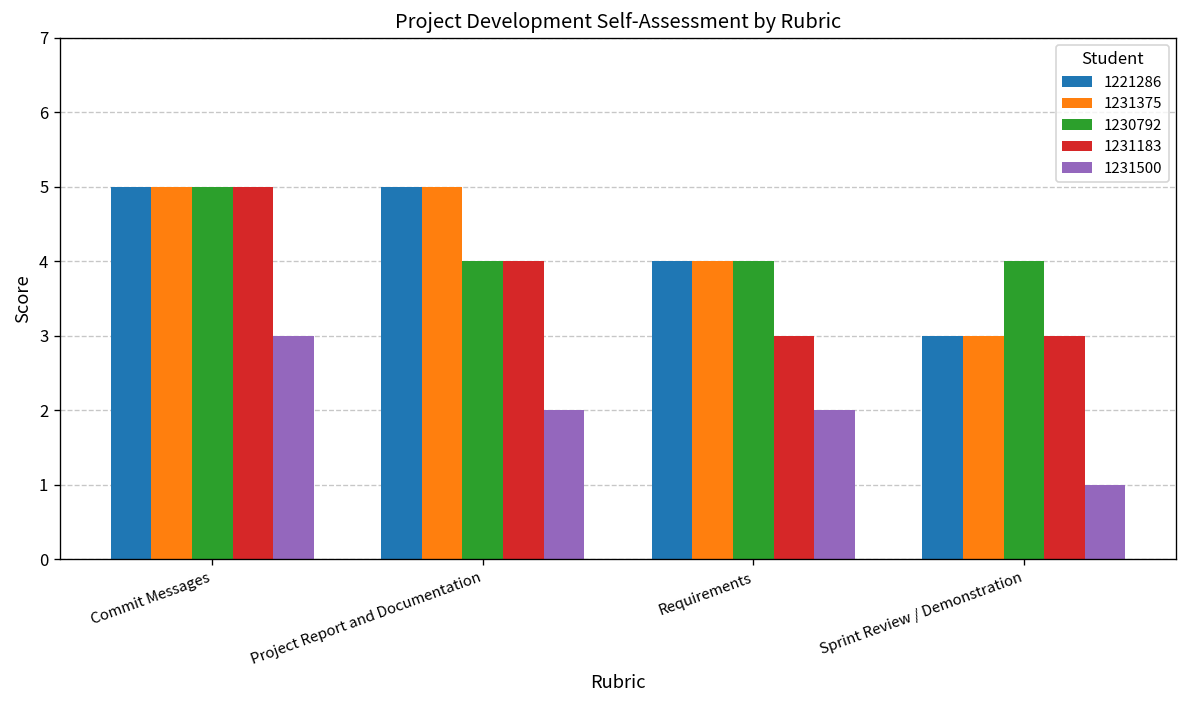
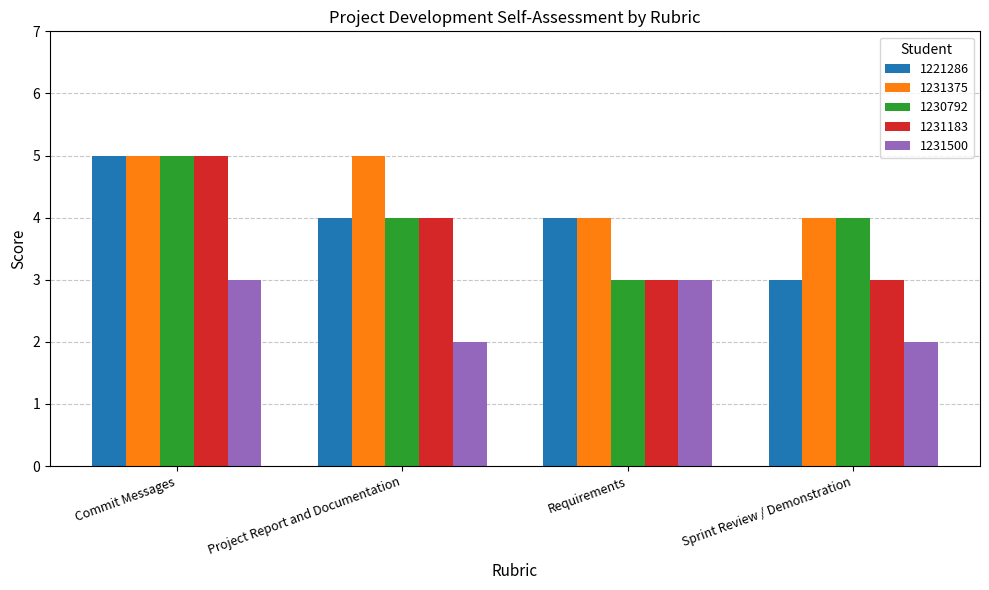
  {
    "1221286": {
      "Commit Messages": 5,
-     "Project Report and Documentation": 5,
+     "Project Report and Documentation": 4,
      "Requirements": 4,
      "Sprint Review / Demonstration": 3
    },
    "1231375": {
      "Commit Messages": 5,
      "Project Report and Documentation": 5,
      "Requirements": 4,
-     "Sprint Review / Demonstration": 3
+     "Sprint Review / Demonstration": 4
    },
    "1230792": {
      "Commit Messages": 5,
      "Project Report and Documentation": 4,
-     "Requirements": 4,
+     "Requirements": 3,
      "Sprint Review / Demonstration": 4
    },
    "1231183": {
      "Commit Messages": 5,
      "Project Report and Documentation": 4,
      "Requirements": 3,
      "Sprint Review / Demonstration": 3
    },
    "1231500": {
      "Commit Messages": 3,
      "Project Report and Documentation": 2,
-     "Requirements": 2,
-     "Sprint Review / Demonstration": 1
+     "Requirements": 3,
+     "Sprint Review / Demonstration": 2
    }
  }
